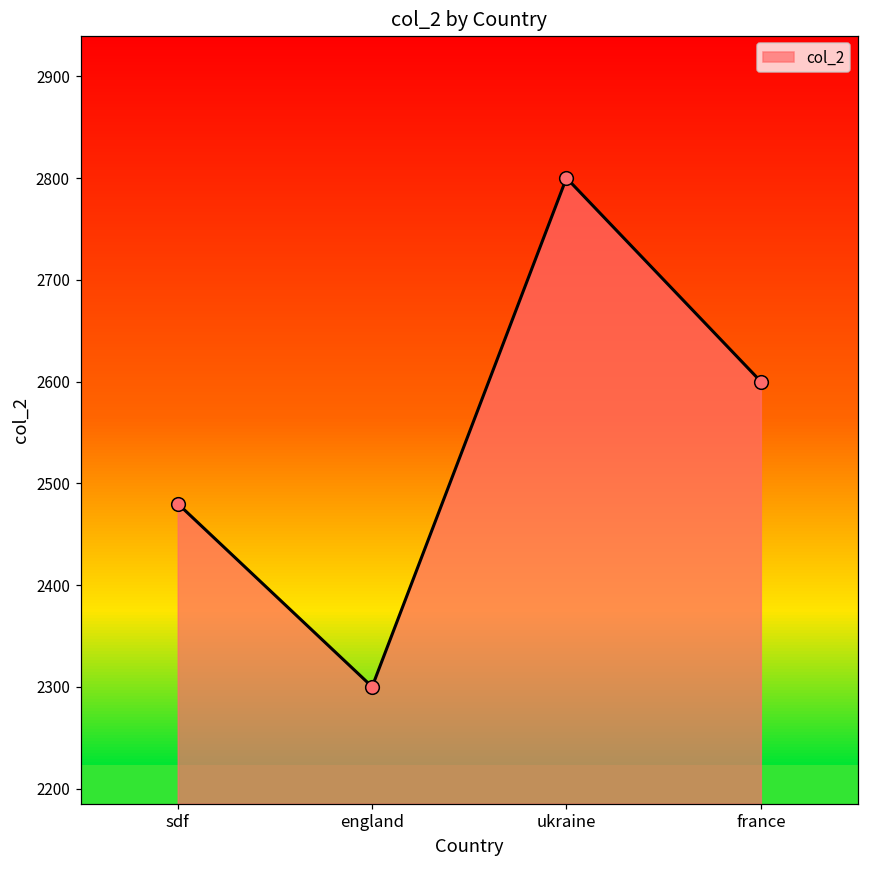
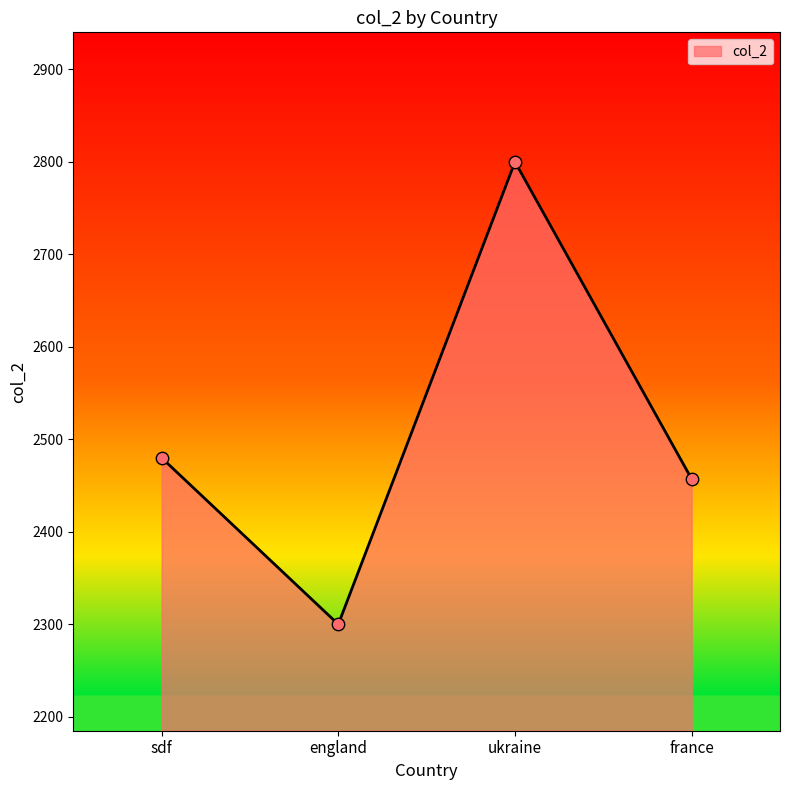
  {
    "sdf": 2480,
    "england": 2300,
    "ukraine": 2800,
-   "france": 2600
+   "france": 2460
  }
